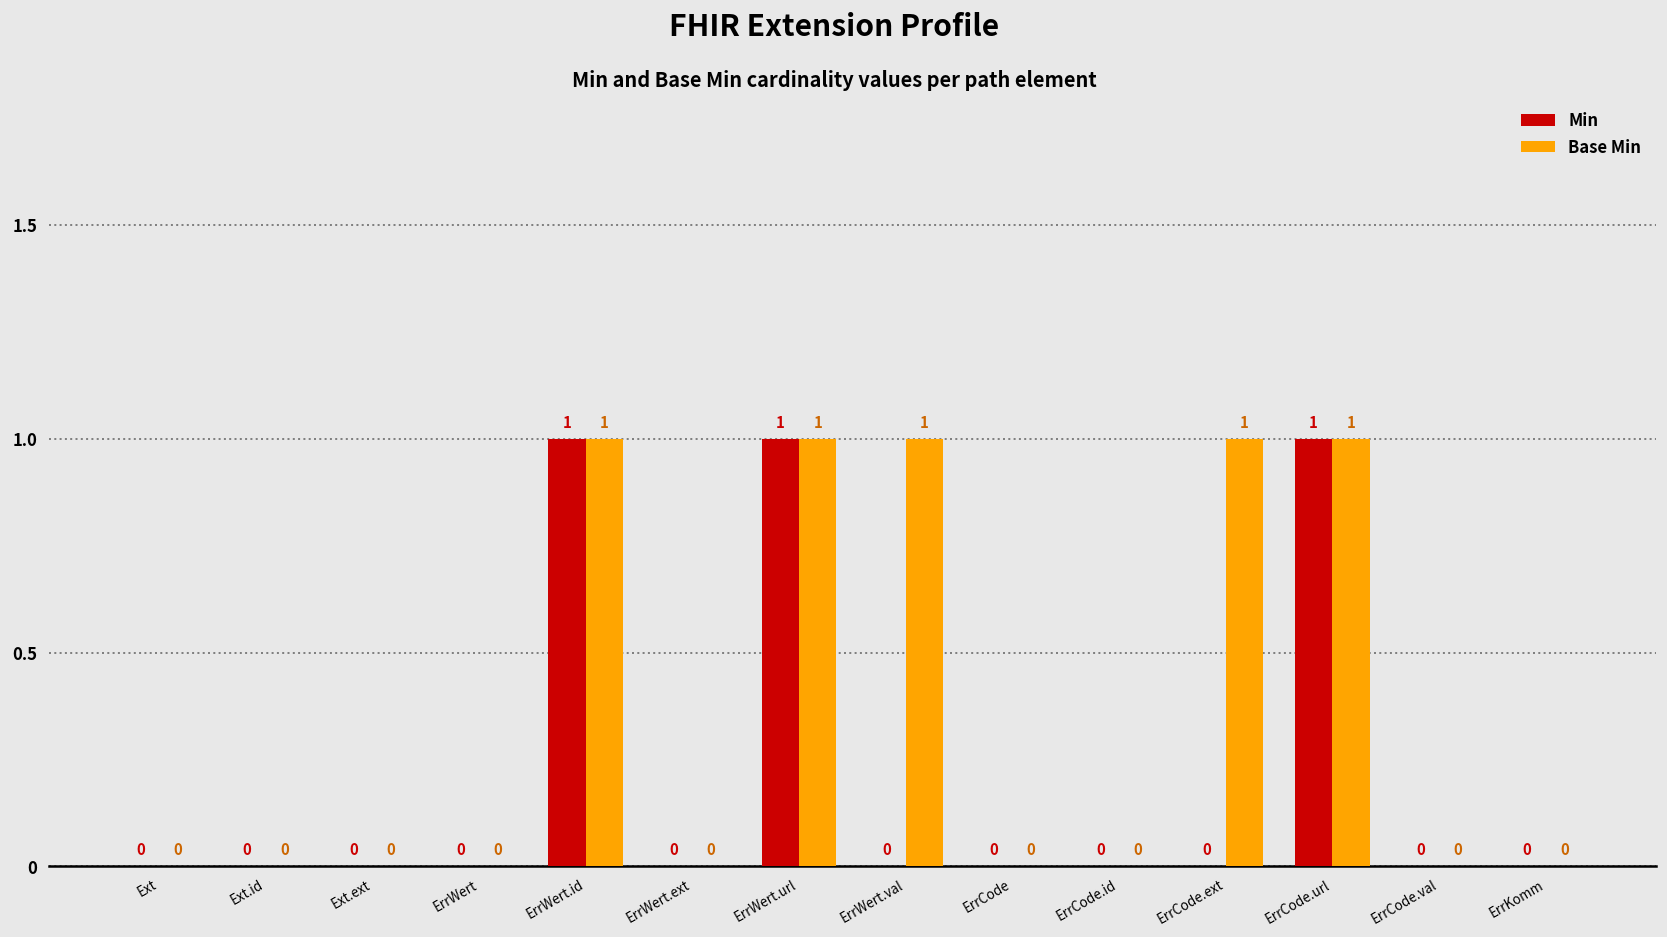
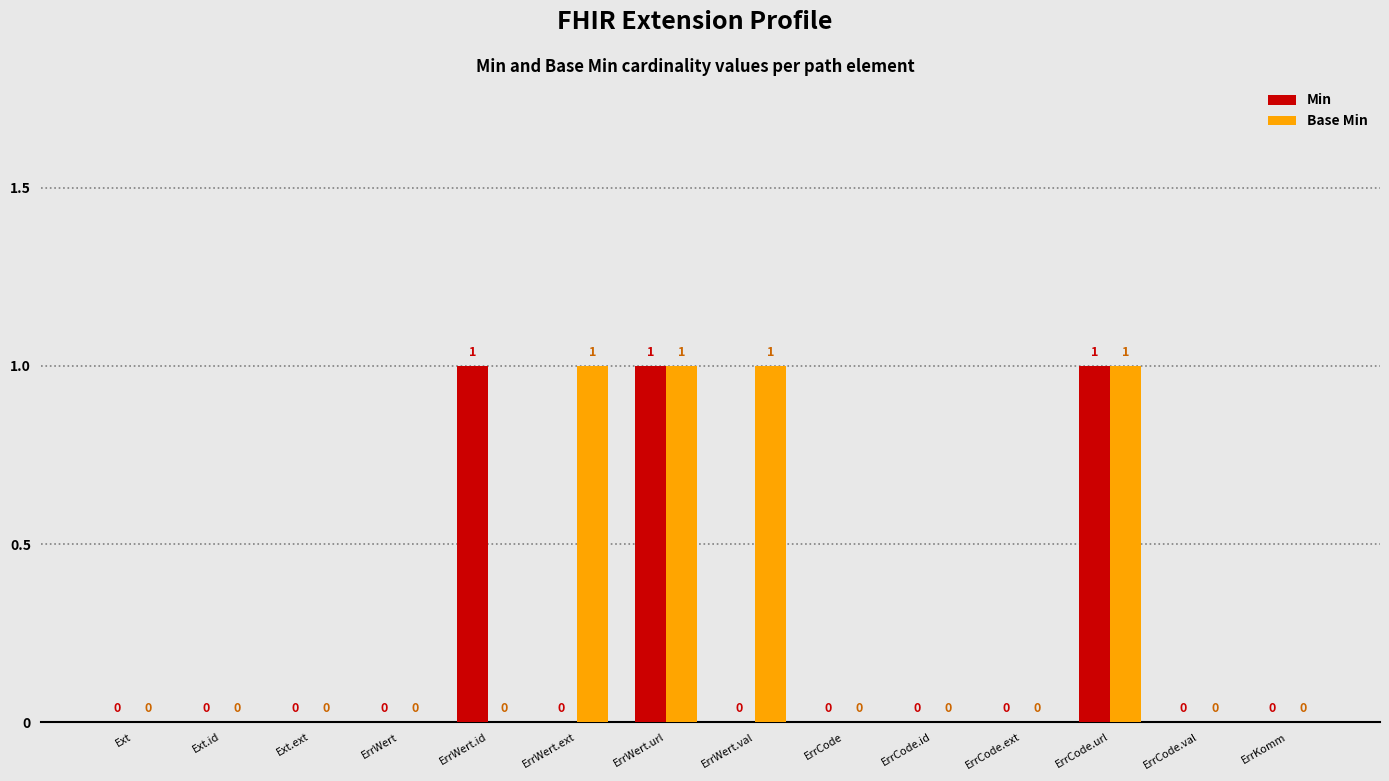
  {
    "Min": {
      "Ext": 0,
      "Ext.id": 0,
      "Ext.ext": 0,
      "ErrWert": 0,
      "ErrWert.id": 1,
      "ErrWert.ext": 0,
      "ErrWert.url": 1,
      "ErrWert.val": 0,
      "ErrCode": 0,
      "ErrCode.id": 0,
      "ErrCode.ext": 0,
      "ErrCode.url": 1,
      "ErrCode.val": 0,
      "ErrKomm": 0
    },
    "Base Min": {
      "Ext": 0,
      "Ext.id": 0,
      "Ext.ext": 0,
      "ErrWert": 0,
-     "ErrWert.id": 1,
-     "ErrWert.ext": 0,
+     "ErrWert.id": 0,
+     "ErrWert.ext": 1,
      "ErrWert.url": 1,
      "ErrWert.val": 1,
      "ErrCode": 0,
      "ErrCode.id": 0,
-     "ErrCode.ext": 1,
+     "ErrCode.ext": 0,
      "ErrCode.url": 1,
      "ErrCode.val": 0,
      "ErrKomm": 0
    }
  }
